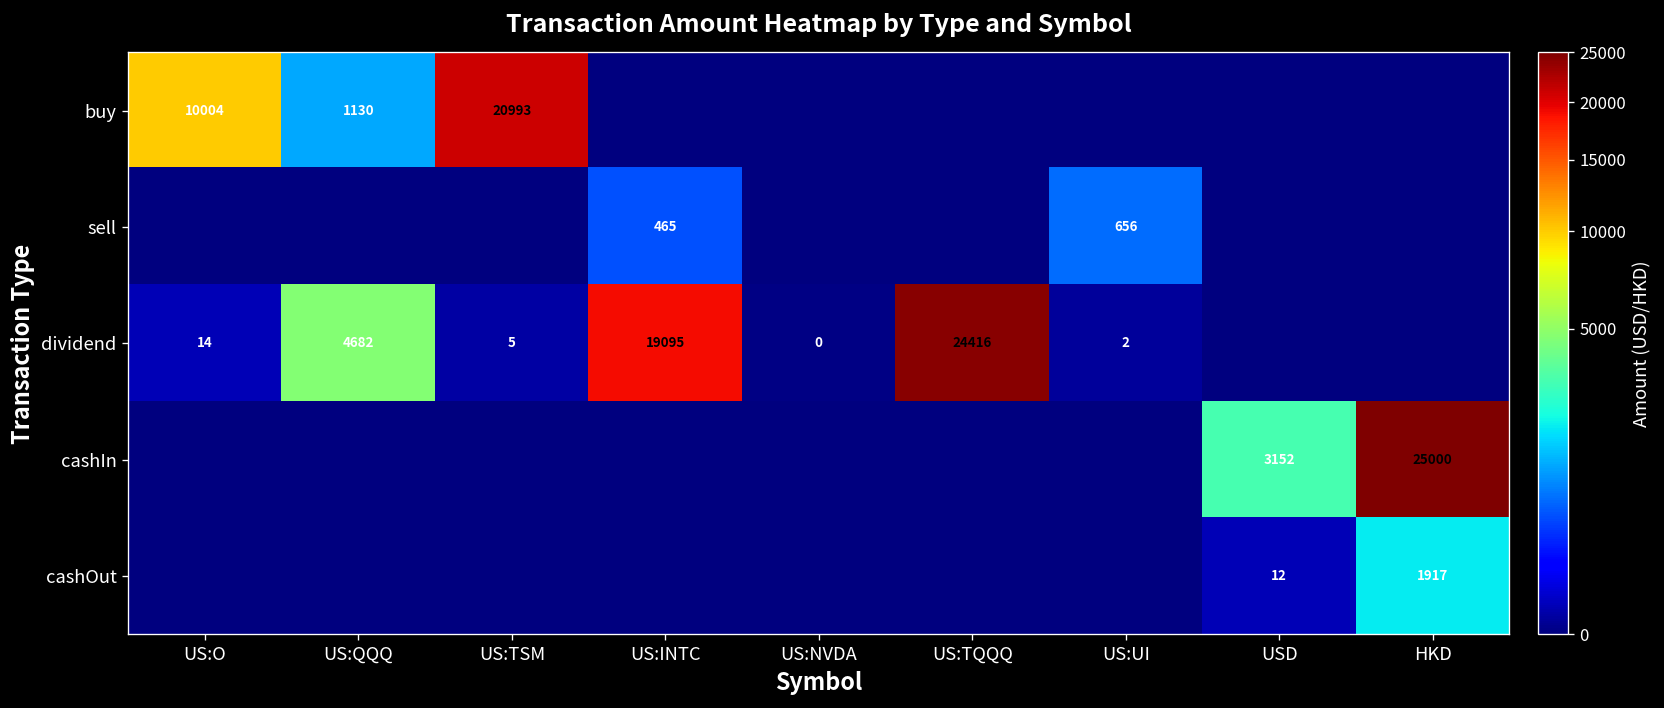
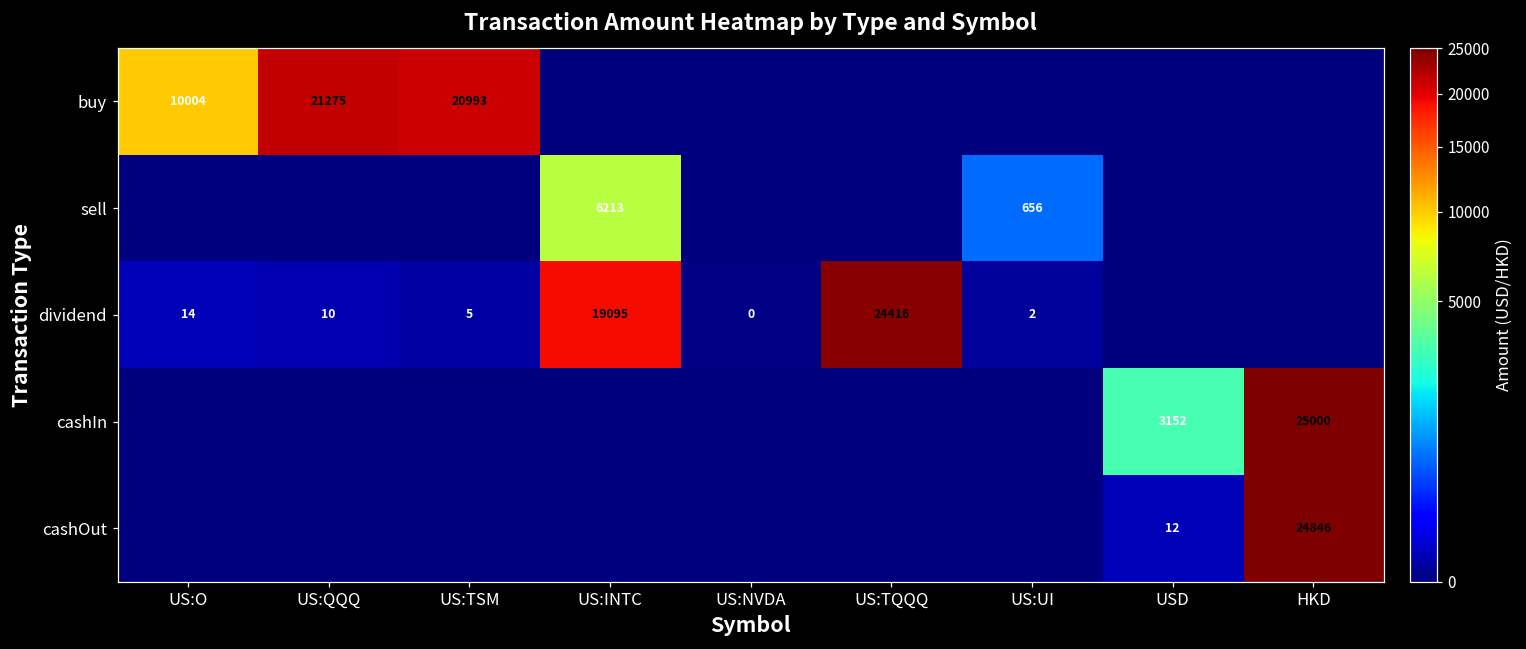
  {
    "buy": {
      "US:O": 10004,
-     "US:QQQ": 1130,
+     "US:QQQ": 21275,
      "US:TSM": 20993
    },
    "sell": {
-     "US:INTC": 465,
+     "US:INTC": 6213,
      "US:UI": 656
    },
    "dividend": {
      "US:O": 14,
-     "US:QQQ": 4682,
+     "US:QQQ": 10,
      "US:TSM": 5,
      "US:INTC": 19095,
      "US:NVDA": 0,
      "US:TQQQ": 24416,
      "US:UI": 2
    },
    "cashIn": {
      "USD": 3152,
      "HKD": 25000
    },
    "cashOut": {
      "USD": 12,
-     "HKD": 1917
+     "HKD": 24846
    }
  }
